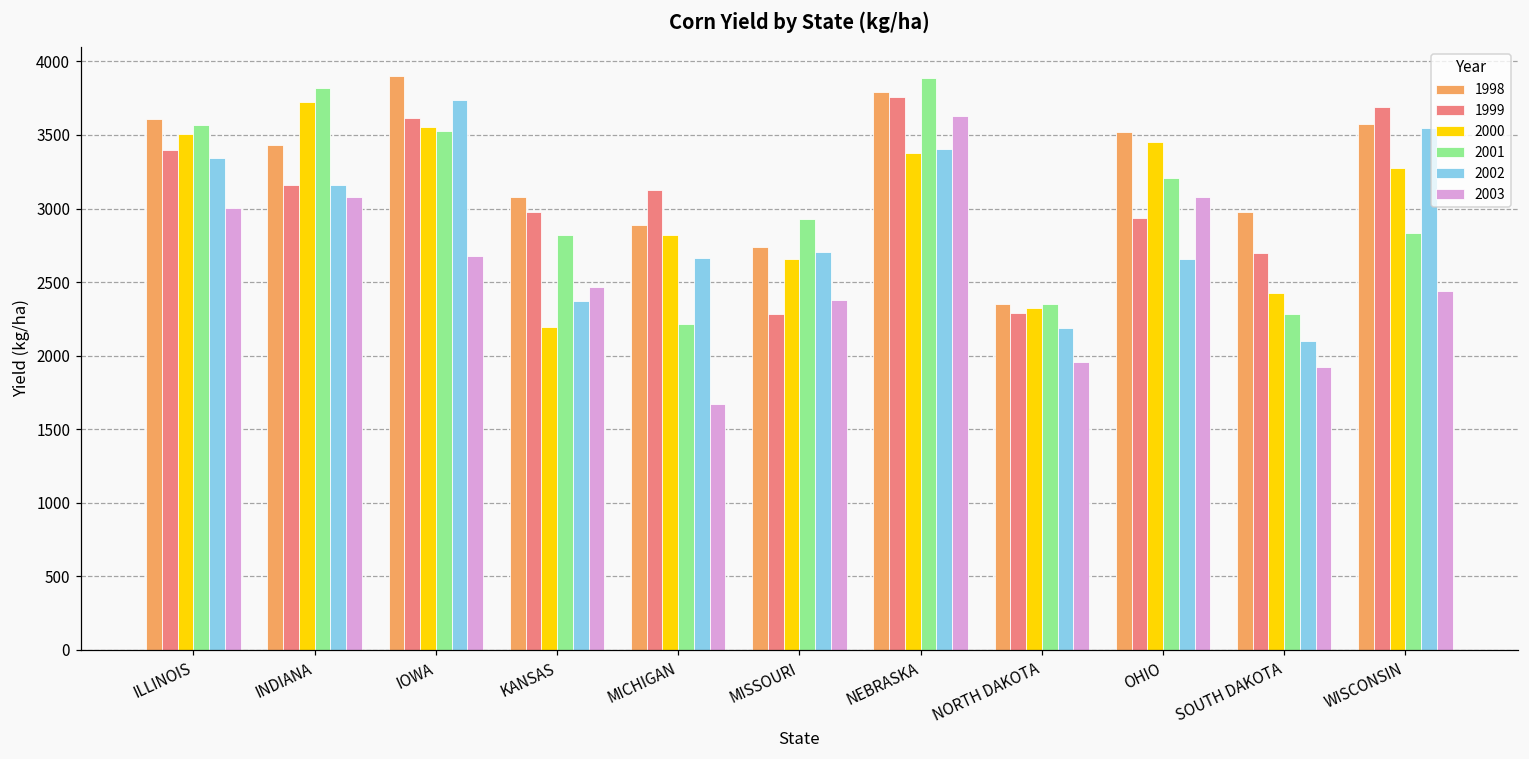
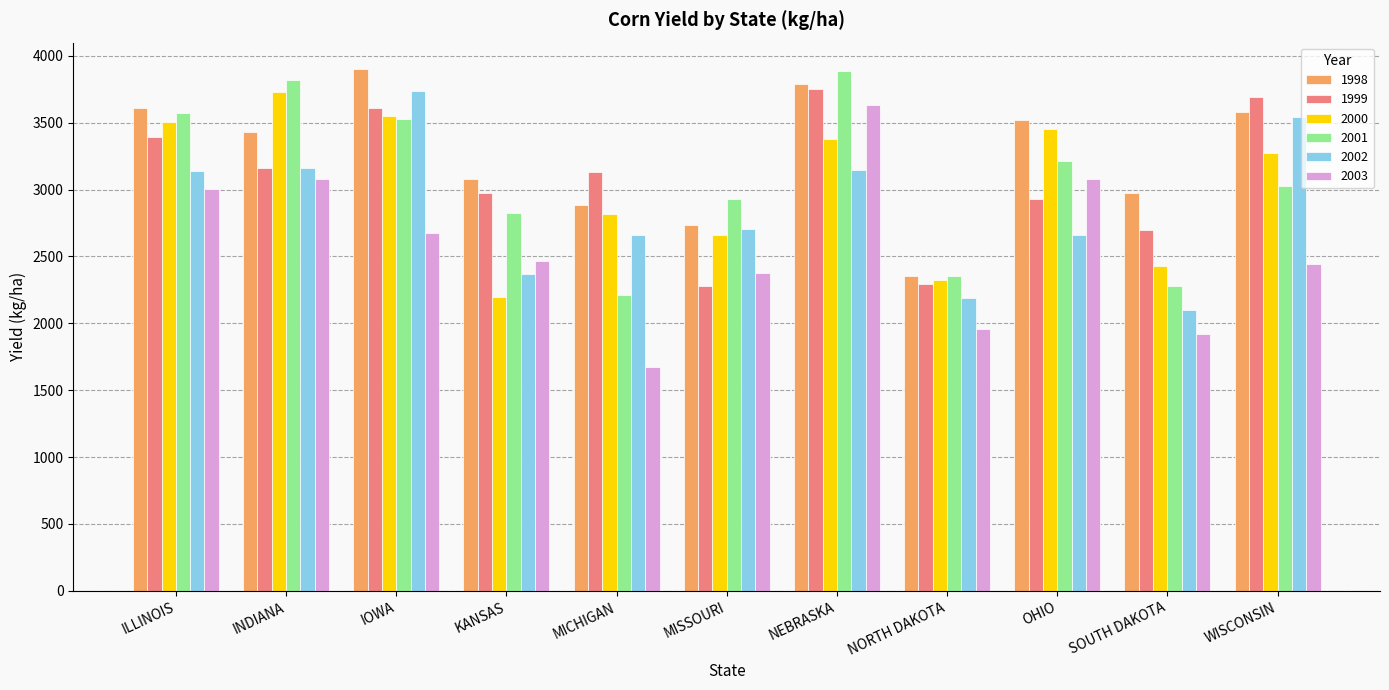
  {
    "2000": {
      "ILLINOIS": 3500,
      "INDIANA": 3730,
      "IOWA": 3550,
      "KANSAS": 2190,
      "MICHIGAN": 2820,
      "MISSOURI": 2660,
      "NEBRASKA": 3380,
      "NORTH DAKOTA": 2320,
      "OHIO": 3450,
      "SOUTH DAKOTA": 2430,
      "WISCONSIN": 3270
    },
    "2001": {
      "ILLINOIS": 3570,
      "INDIANA": 3820,
      "IOWA": 3530,
      "KANSAS": 2820,
      "MICHIGAN": 2210,
      "MISSOURI": 2930,
      "NEBRASKA": 3880,
      "NORTH DAKOTA": 2350,
      "OHIO": 3210,
      "SOUTH DAKOTA": 2280,
-     "WISCONSIN": 2830
+     "WISCONSIN": 3020
    },
    "2002": {
-     "ILLINOIS": 3340,
+     "ILLINOIS": 3140,
      "INDIANA": 3160,
      "IOWA": 3740,
      "KANSAS": 2370,
      "MICHIGAN": 2660,
      "MISSOURI": 2700,
-     "NEBRASKA": 3400,
+     "NEBRASKA": 3150,
      "NORTH DAKOTA": 2190,
      "OHIO": 2660,
      "SOUTH DAKOTA": 2100,
      "WISCONSIN": 3540
    },
    "2003": {
      "ILLINOIS": 3010,
      "INDIANA": 3080,
      "IOWA": 2680,
      "KANSAS": 2470,
      "MICHIGAN": 1670,
      "MISSOURI": 2380,
      "NEBRASKA": 3630,
      "NORTH DAKOTA": 1960,
      "OHIO": 3080,
      "SOUTH DAKOTA": 1920,
      "WISCONSIN": 2440
    }
  }
